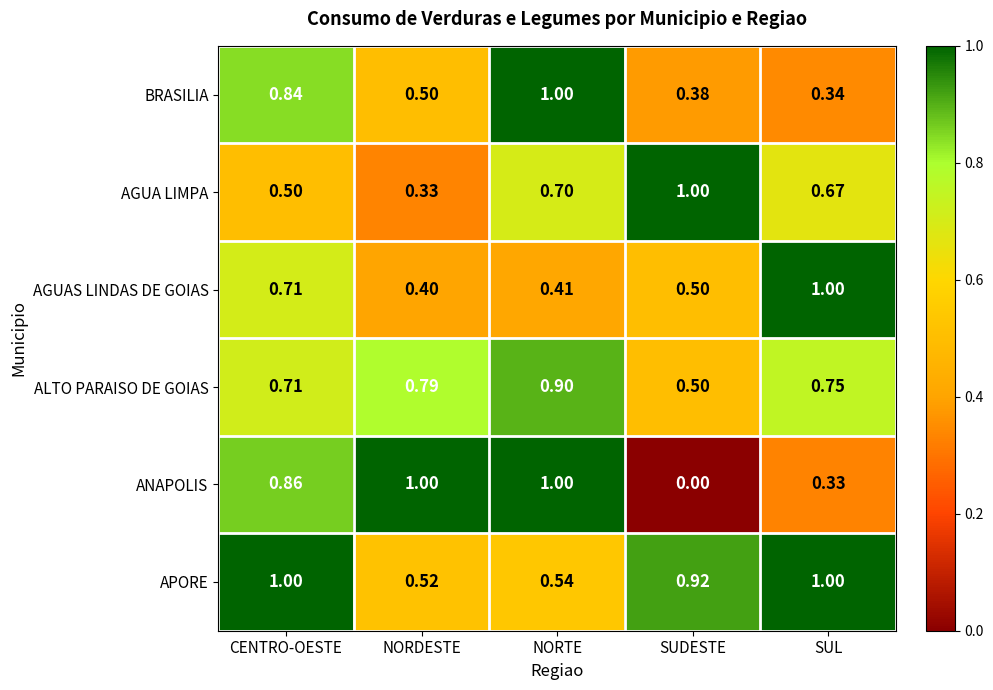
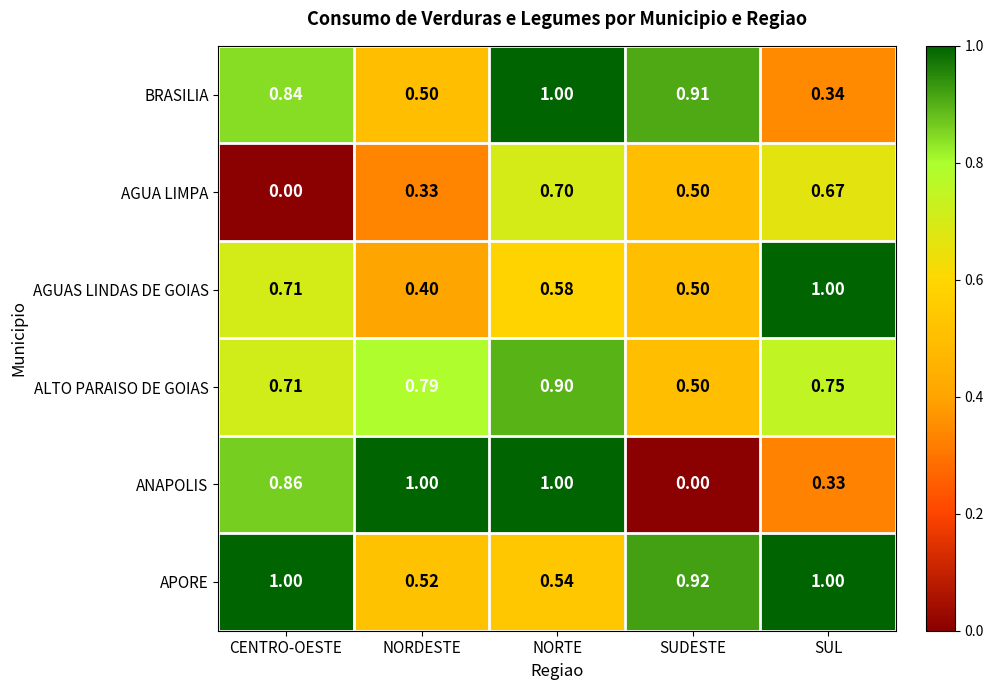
  {
    "BRASILIA": {
      "CENTRO-OESTE": 0.84,
      "NORDESTE": 0.50,
      "NORTE": 1.00,
-     "SUDESTE": 0.38,
+     "SUDESTE": 0.91,
      "SUL": 0.34
    },
    "AGUA LIMPA": {
-     "CENTRO-OESTE": 0.50,
+     "CENTRO-OESTE": 0.00,
      "NORDESTE": 0.33,
      "NORTE": 0.70,
-     "SUDESTE": 1.00,
+     "SUDESTE": 0.50,
      "SUL": 0.67
    },
    "AGUAS LINDAS DE GOIAS": {
      "CENTRO-OESTE": 0.71,
      "NORDESTE": 0.40,
-     "NORTE": 0.41,
+     "NORTE": 0.58,
      "SUDESTE": 0.50,
      "SUL": 1.00
    },
    "ALTO PARAISO DE GOIAS": {
      "CENTRO-OESTE": 0.71,
      "NORDESTE": 0.79,
      "NORTE": 0.90,
      "SUDESTE": 0.50,
      "SUL": 0.75
    },
    "ANAPOLIS": {
      "CENTRO-OESTE": 0.86,
      "NORDESTE": 1.00,
      "NORTE": 1.00,
      "SUDESTE": 0.00,
      "SUL": 0.33
    },
    "APORE": {
      "CENTRO-OESTE": 1.00,
      "NORDESTE": 0.52,
      "NORTE": 0.54,
      "SUDESTE": 0.92,
      "SUL": 1.00
    }
  }
